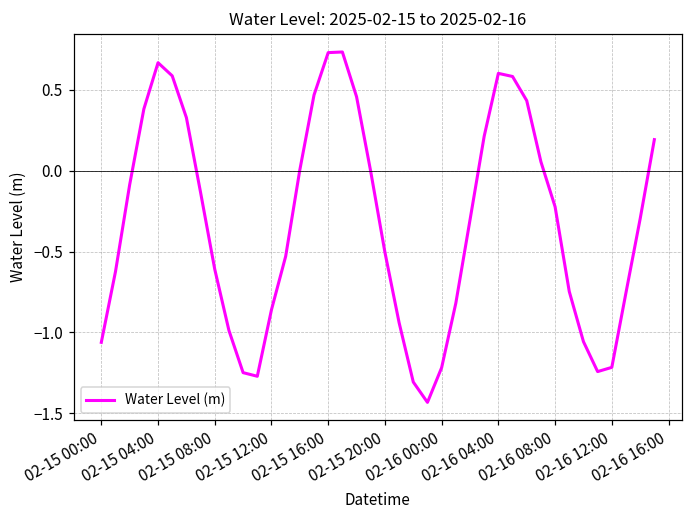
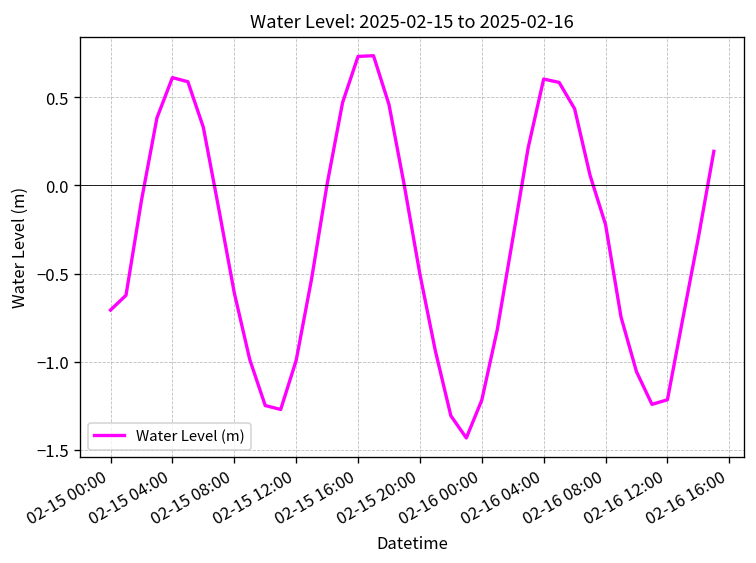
  {
-   "02-15 00:00": -1.06,
-   "02-15 04:00": 0.67,
+   "02-15 00:00": -0.71,
+   "02-15 04:00": 0.61,
    "02-15 08:00": -0.61,
-   "02-15 12:00": -0.86,
+   "02-15 12:00": -0.99,
    "02-15 16:00": 0.73,
    "02-15 20:00": -0.50,
    "02-16 00:00": -1.22,
    "02-16 04:00": 0.60,
    "02-16 08:00": -0.22,
    "02-16 12:00": -1.22
  }
